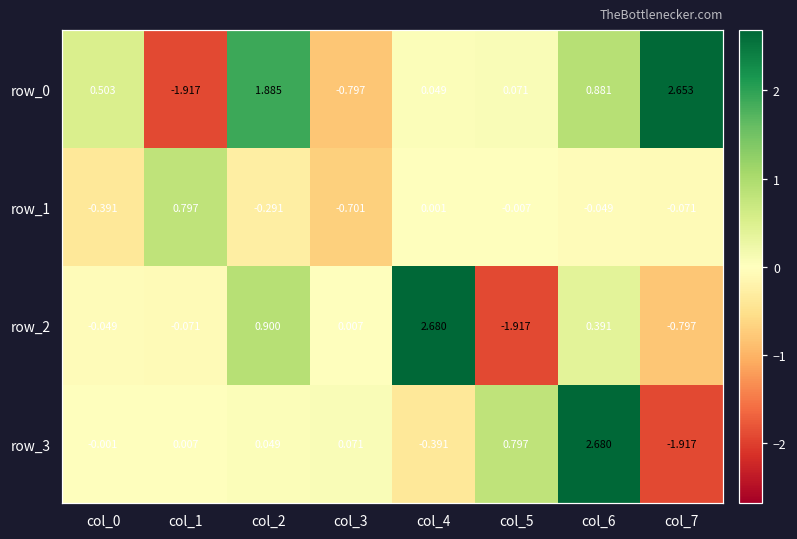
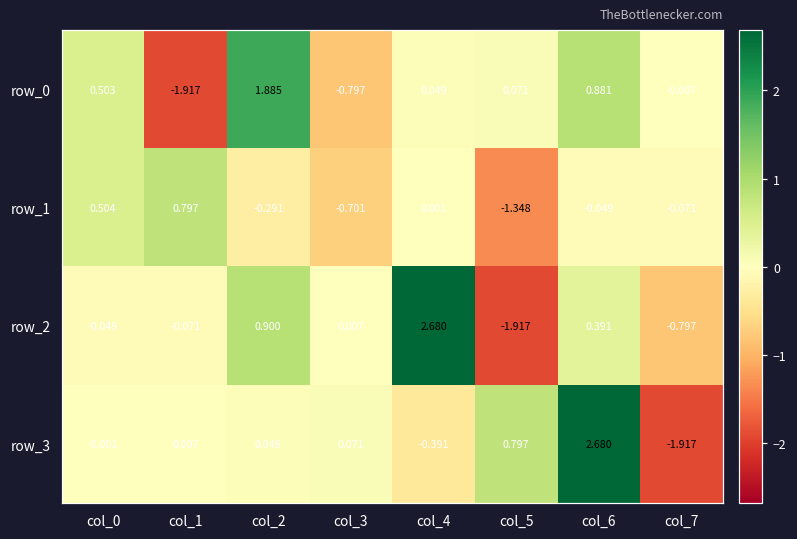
  {
    "row_0": {
      "col_0": 0.503,
      "col_1": -1.917,
      "col_2": 1.885,
      "col_3": -0.797,
      "col_4": 0.049,
      "col_5": 0.071,
      "col_6": 0.881,
-     "col_7": 2.653
+     "col_7": -0.007
    },
    "row_1": {
-     "col_0": -0.391,
+     "col_0": 0.504,
      "col_1": 0.797,
      "col_2": -0.291,
      "col_3": -0.701,
      "col_4": 0.001,
-     "col_5": -0.007,
+     "col_5": -1.348,
      "col_6": -0.049,
      "col_7": -0.071
    },
    "row_2": {
      "col_0": -0.049,
      "col_1": -0.071,
      "col_2": 0.900,
      "col_3": 0.007,
      "col_4": 2.680,
      "col_5": -1.917,
      "col_6": 0.391,
      "col_7": -0.797
    },
    "row_3": {
      "col_0": -0.001,
      "col_1": 0.007,
      "col_2": 0.049,
      "col_3": 0.071,
      "col_4": -0.391,
      "col_5": 0.797,
      "col_6": 2.680,
      "col_7": -1.917
    }
  }
